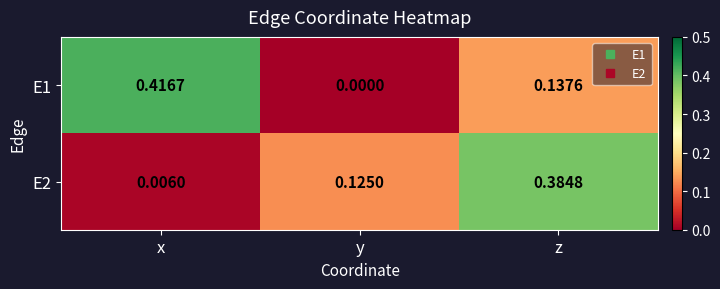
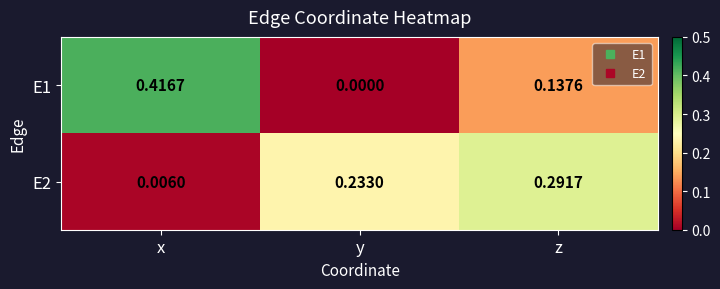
  {
    "E1": {
      "x": 0.4167,
      "y": 0.0000,
      "z": 0.1376
    },
    "E2": {
      "x": 0.0060,
-     "y": 0.1250,
-     "z": 0.3848
+     "y": 0.2330,
+     "z": 0.2917
    }
  }
